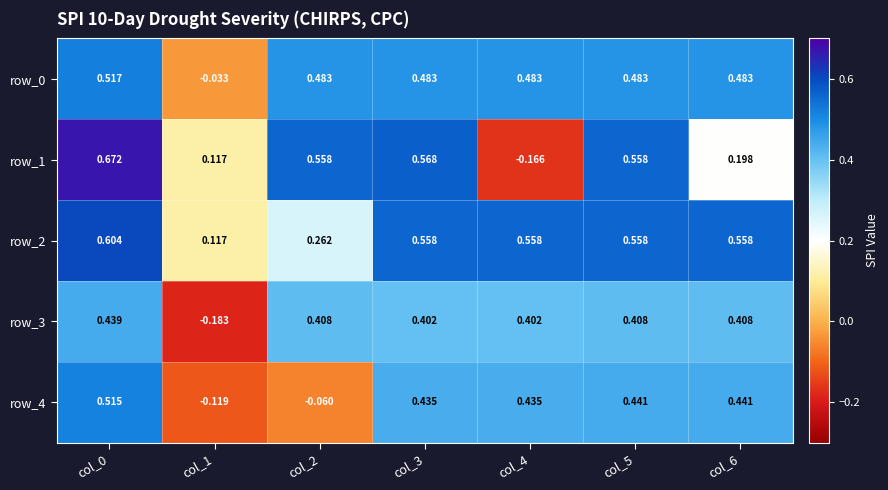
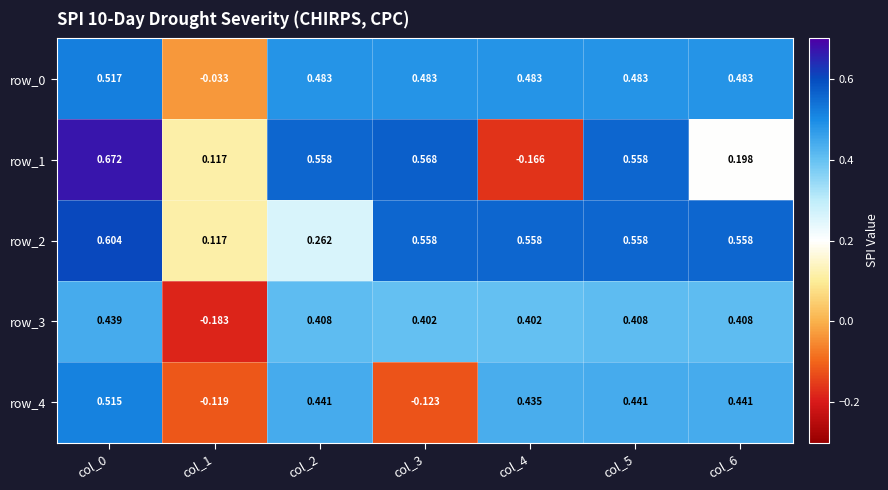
  {
    "row_0": {
      "col_0": 0.517,
      "col_1": -0.033,
      "col_2": 0.483,
      "col_3": 0.483,
      "col_4": 0.483,
      "col_5": 0.483,
      "col_6": 0.483
    },
    "row_1": {
      "col_0": 0.672,
      "col_1": 0.117,
      "col_2": 0.558,
      "col_3": 0.568,
      "col_4": -0.166,
      "col_5": 0.558,
      "col_6": 0.198
    },
    "row_2": {
      "col_0": 0.604,
      "col_1": 0.117,
      "col_2": 0.262,
      "col_3": 0.558,
      "col_4": 0.558,
      "col_5": 0.558,
      "col_6": 0.558
    },
    "row_3": {
      "col_0": 0.439,
      "col_1": -0.183,
      "col_2": 0.408,
      "col_3": 0.402,
      "col_4": 0.402,
      "col_5": 0.408,
      "col_6": 0.408
    },
    "row_4": {
      "col_0": 0.515,
      "col_1": -0.119,
-     "col_2": -0.060,
-     "col_3": 0.435,
+     "col_2": 0.441,
+     "col_3": -0.123,
      "col_4": 0.435,
      "col_5": 0.441,
      "col_6": 0.441
    }
  }
